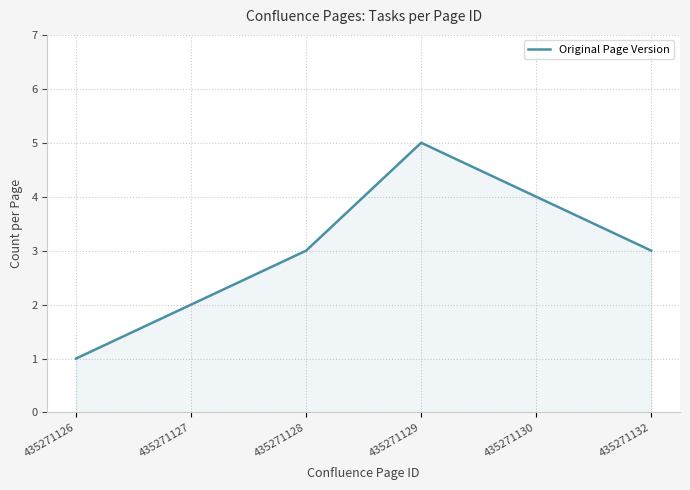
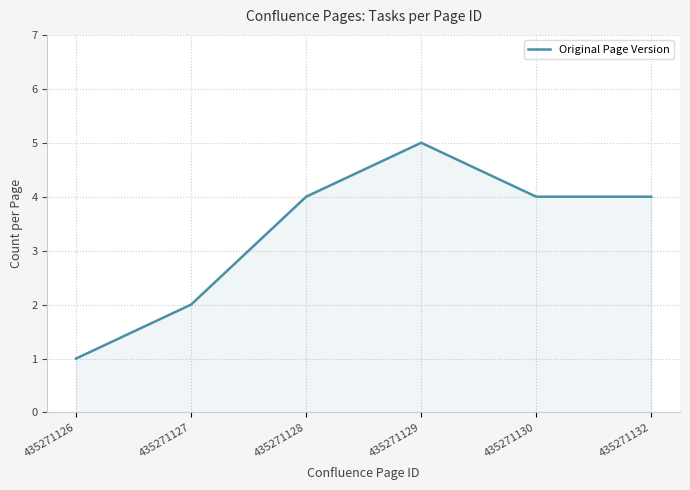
  {
    "435271126": 1,
    "435271127": 2,
-   "435271128": 3,
+   "435271128": 4,
    "435271129": 5,
    "435271130": 4,
-   "435271132": 3
+   "435271132": 4
  }
